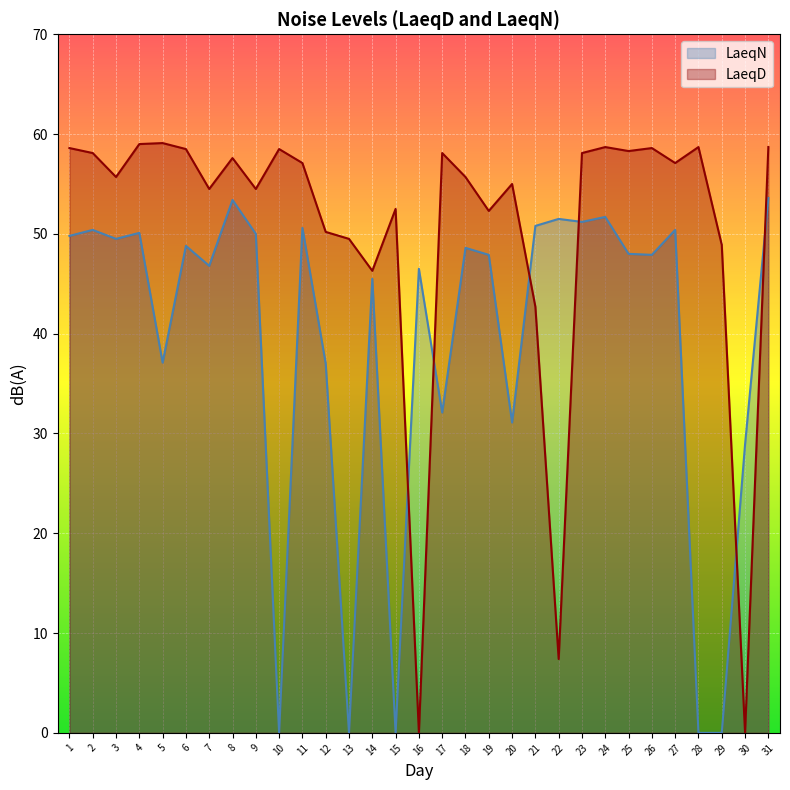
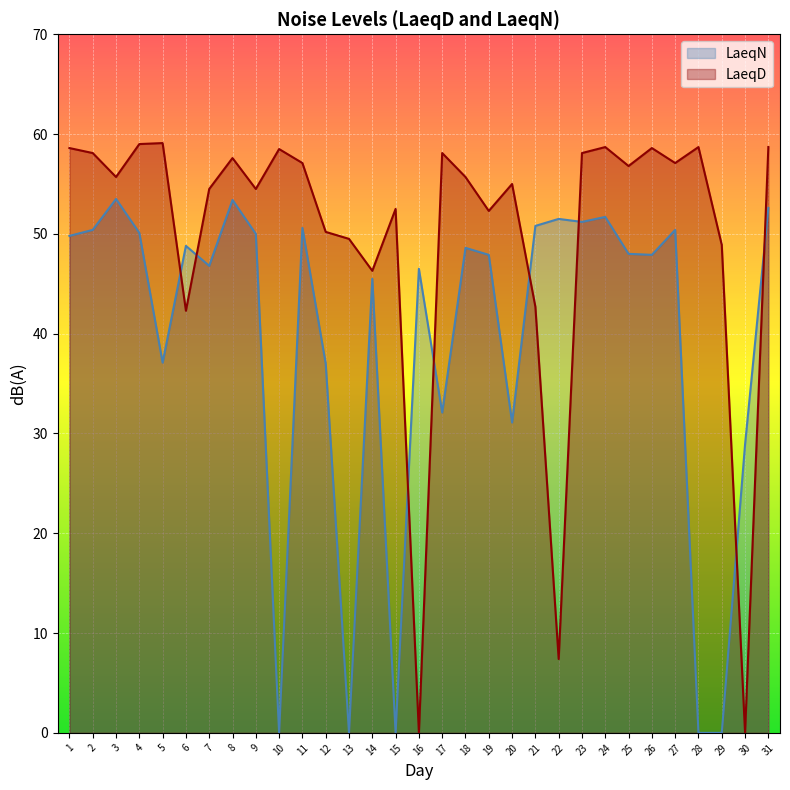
  {
    "LaeqN": {
      "1": 50,
      "2": 50,
-     "3": 50,
+     "3": 54,
      "4": 50,
      "5": 37,
      "6": 49,
      "7": 47,
      "8": 53,
      "9": 50,
      "10": 0,
      "11": 51,
      "12": 37,
      "13": 0,
      "14": 46,
      "15": 0,
      "16": 47,
      "17": 32,
      "18": 49,
      "19": 48,
      "20": 31,
      "21": 51,
      "22": 52,
      "23": 51,
      "24": 52,
      "25": 48,
      "26": 48,
      "27": 50,
      "28": 0,
      "29": 0,
      "30": 29,
-     "31": 54
+     "31": 53
    },
    "LaeqD": {
      "1": 59,
      "2": 58,
      "3": 56,
      "4": 59,
      "5": 59,
-     "6": 59,
+     "6": 42,
      "7": 55,
      "8": 58,
      "9": 55,
      "10": 59,
      "11": 57,
      "12": 50,
      "13": 50,
      "14": 46,
      "15": 53,
      "16": 0,
      "17": 58,
      "18": 56,
      "19": 52,
      "20": 55,
      "21": 43,
      "22": 7,
      "23": 58,
      "24": 59,
-     "25": 58,
+     "25": 57,
      "26": 59,
      "27": 57,
      "28": 59,
      "29": 49,
      "30": 0,
      "31": 59
    }
  }
